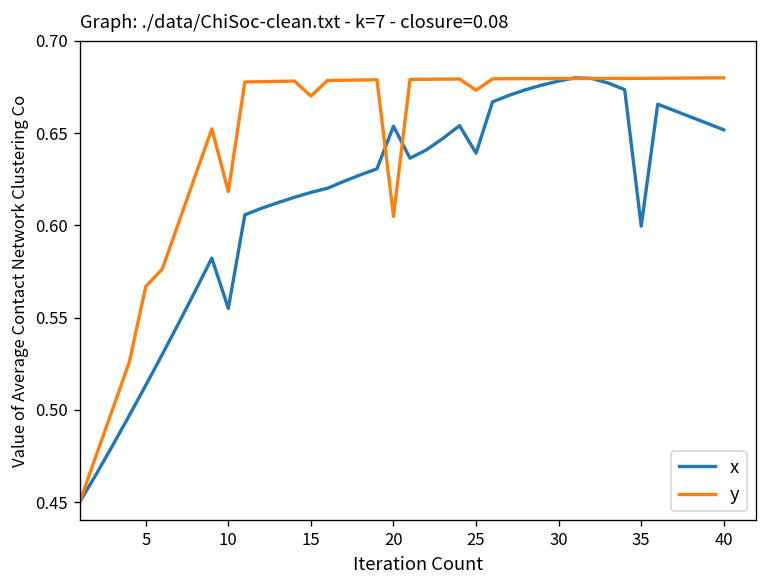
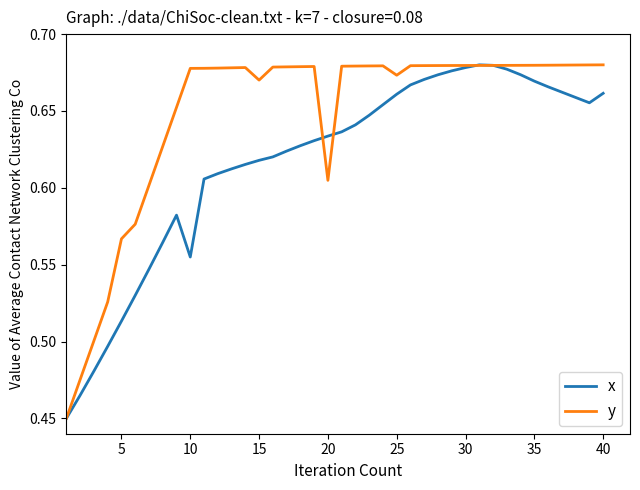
  {
    "x": {
      "5": 0.513,
      "10": 0.555,
      "15": 0.618,
-     "20": 0.654,
-     "25": 0.639,
-     "35": 0.600,
-     "40": 0.652
+     "20": 0.634,
+     "25": 0.661,
+     "35": 0.669,
+     "40": 0.661
    },
    "y": {
      "5": 0.567,
-     "10": 0.618,
+     "10": 0.678,
      "15": 0.670,
      "20": 0.605,
      "25": 0.673,
      "35": 0.680,
      "40": 0.680
    }
  }
